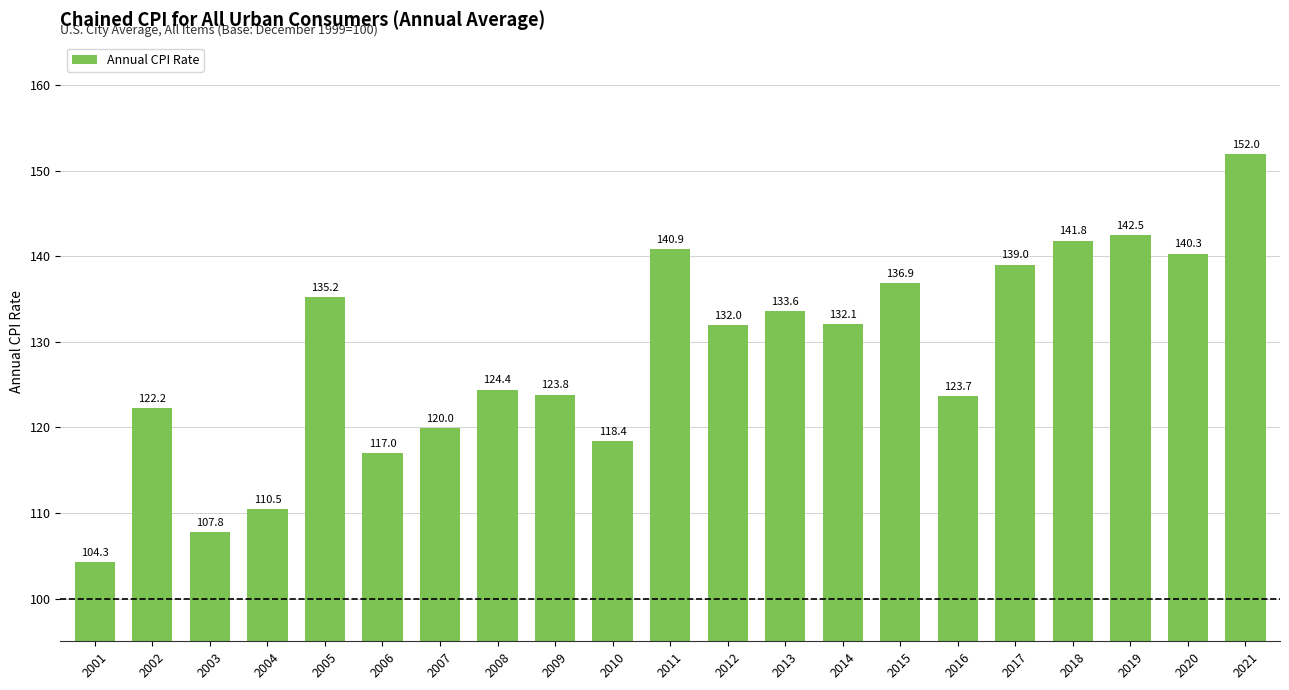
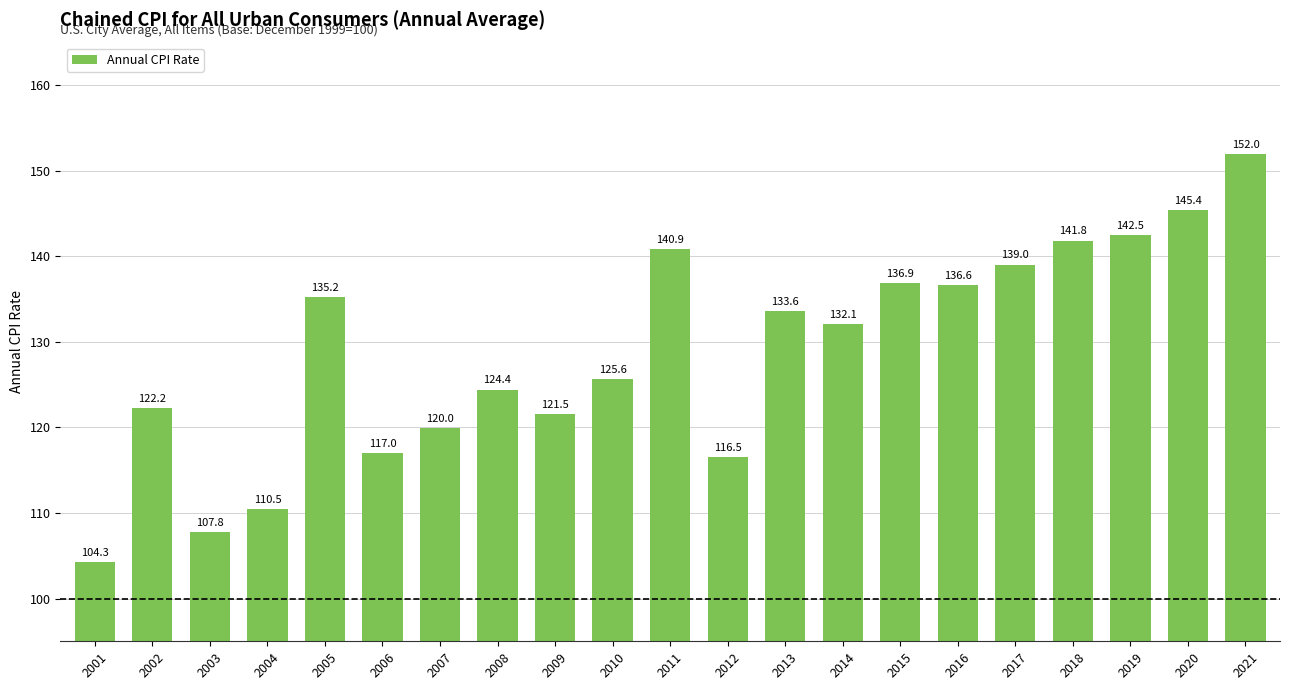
  {
    "2001": 104.3,
    "2002": 122.2,
    "2003": 107.8,
    "2004": 110.5,
    "2005": 135.2,
    "2006": 117.0,
    "2007": 120.0,
    "2008": 124.4,
-   "2009": 123.8,
-   "2010": 118.4,
+   "2009": 121.5,
+   "2010": 125.6,
    "2011": 140.9,
-   "2012": 132.0,
+   "2012": 116.5,
    "2013": 133.6,
    "2014": 132.1,
    "2015": 136.9,
-   "2016": 123.7,
+   "2016": 136.6,
    "2017": 139.0,
    "2018": 141.8,
    "2019": 142.5,
-   "2020": 140.3,
+   "2020": 145.4,
    "2021": 152.0
  }
